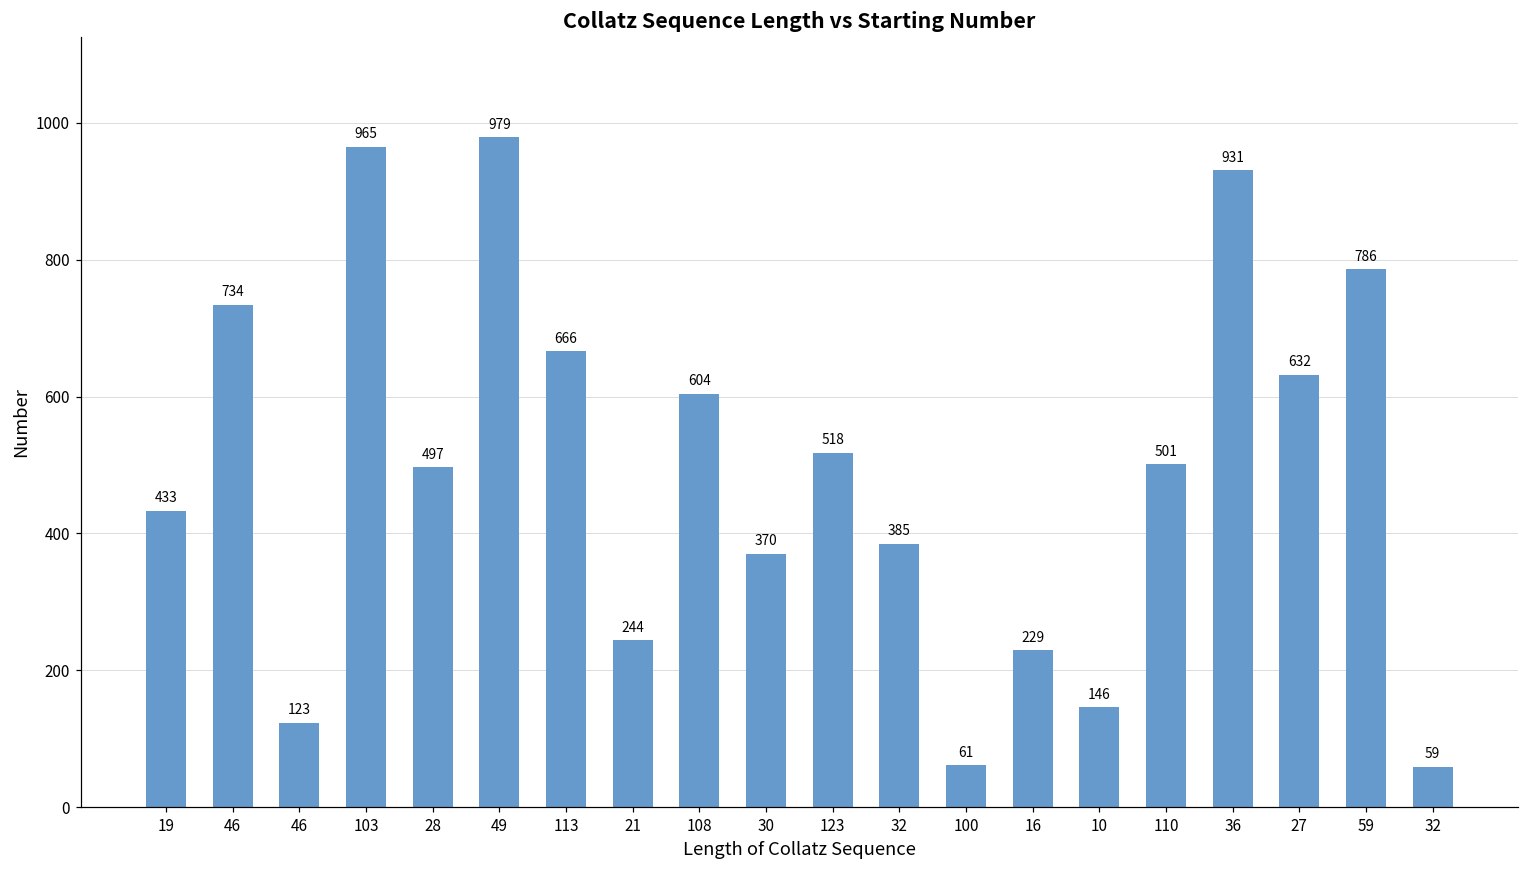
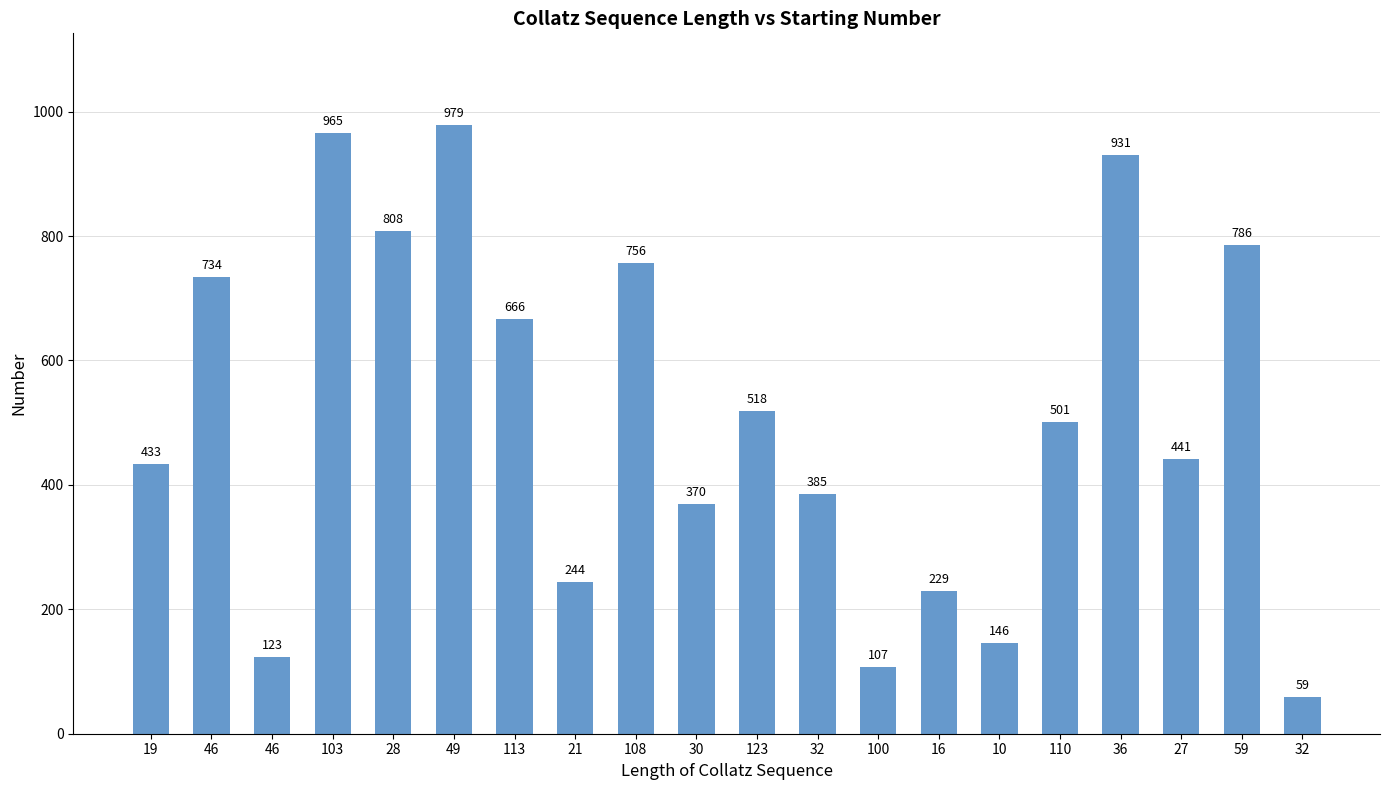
  {
    "19": 433,
    "103": 965,
-   "28": 497,
+   "28": 808,
    "49": 979,
    "113": 666,
    "21": 244,
-   "108": 604,
+   "108": 756,
    "30": 370,
    "123": 518,
-   "100": 61,
+   "100": 107,
    "16": 229,
    "10": 146,
    "110": 501,
    "36": 931,
-   "27": 632,
+   "27": 441,
    "59": 786
  }
